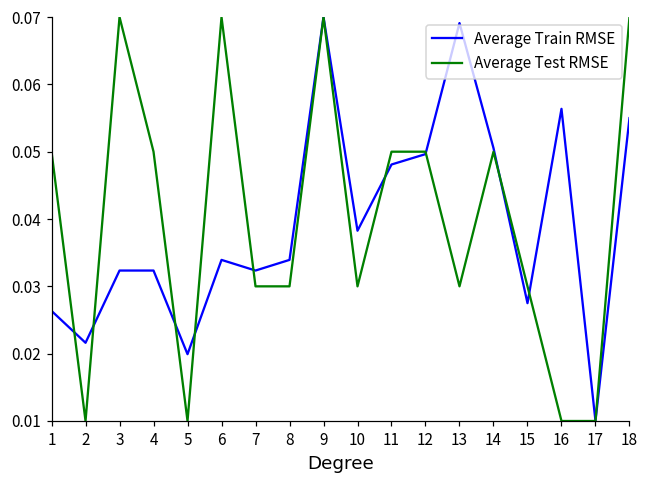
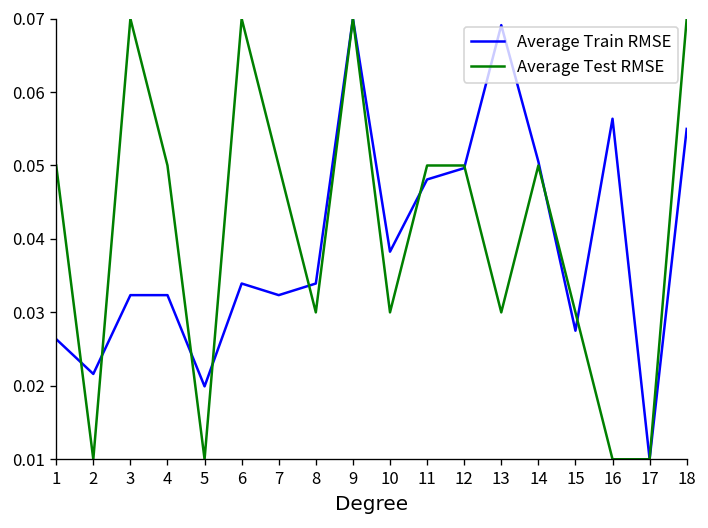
  {
    "Average Train RMSE": {
      "1": 0.026,
      "2": 0.022,
      "3": 0.032,
      "4": 0.032,
      "5": 0.020,
      "6": 0.034,
      "7": 0.032,
      "8": 0.034,
      "10": 0.038,
      "11": 0.048,
      "13": 0.069,
      "14": 0.051,
      "15": 0.028,
      "16": 0.056,
      "18": 0.055
    },
    "Average Test RMSE": {
      "1": 0.050,
      "2": 0.010,
      "3": 0.070,
      "4": 0.050,
      "5": 0.010,
      "6": 0.070,
-     "7": 0.030,
+     "7": 0.050,
      "8": 0.030,
      "10": 0.030,
      "11": 0.050,
      "13": 0.030,
      "14": 0.050,
      "15": 0.030,
      "16": 0.010,
      "18": 0.070
    }
  }
